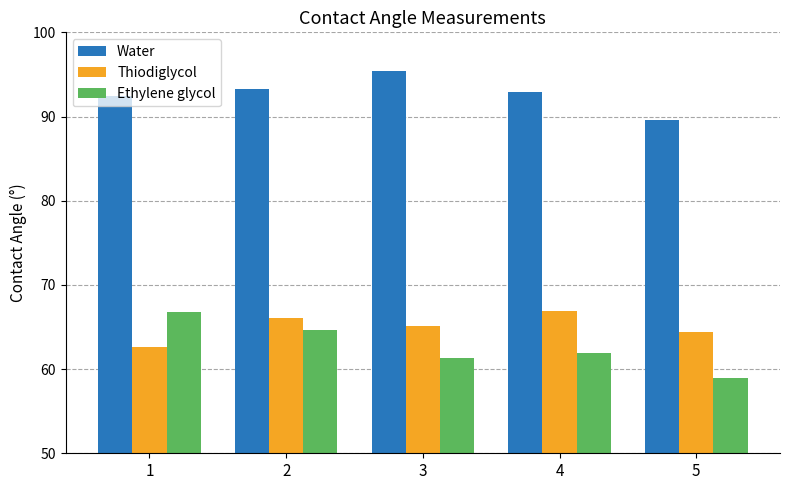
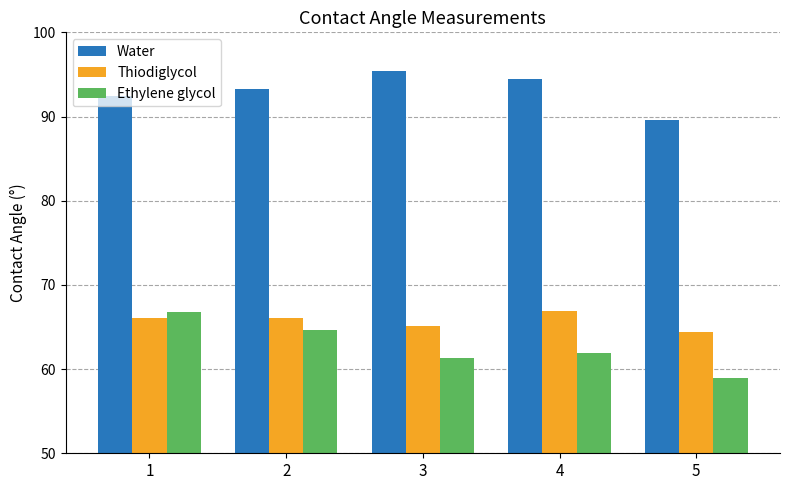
  {
    "Water": {
      "2": 93,
      "3": 95,
-     "4": 93,
+     "4": 94,
      "5": 90
    },
    "Thiodiglycol": {
-     "1": 63,
+     "1": 66,
      "2": 66,
      "3": 65,
      "4": 67,
      "5": 64
    },
    "Ethylene glycol": {
      "1": 67,
      "2": 65,
      "3": 61,
      "4": 62,
      "5": 59
    }
  }
